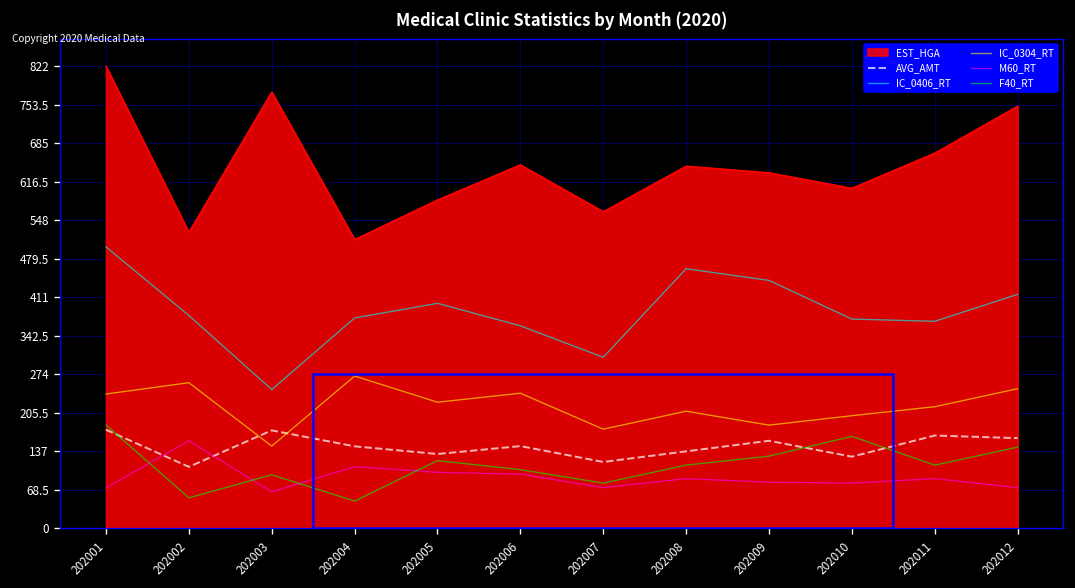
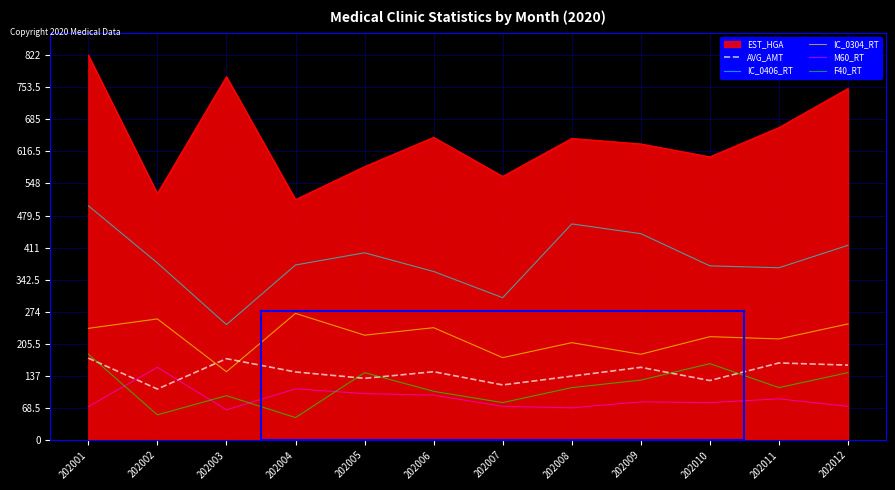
  {
    "EST_HGA": {
      "202001": 820,
      "202002": 530,
      "202003": 780,
      "202004": 510,
      "202005": 580,
      "202006": 650,
      "202007": 560,
      "202008": 640,
      "202009": 630,
      "202010": 600,
      "202011": 670,
      "202012": 750
    },
    "AVG_AMT": {
      "202001": 180,
      "202002": 110,
      "202003": 170,
      "202004": 150,
      "202005": 130,
      "202006": 150,
      "202007": 120,
      "202008": 140,
      "202009": 160,
      "202010": 130,
      "202011": 160,
      "202012": 160
    },
    "IC_0406_RT": {
      "202001": 500,
      "202002": 380,
      "202003": 250,
      "202004": 370,
      "202005": 400,
      "202006": 360,
      "202007": 300,
      "202008": 460,
      "202009": 440,
      "202010": 370,
      "202011": 370,
      "202012": 420
    },
    "IC_0304_RT": {
      "202001": 240,
      "202002": 260,
      "202003": 150,
      "202004": 270,
      "202005": 220,
      "202006": 240,
      "202007": 180,
      "202008": 210,
      "202009": 180,
-     "202010": 200,
+     "202010": 220,
      "202011": 220,
      "202012": 250
    },
    "M60_RT": {
      "202001": 70,
      "202002": 160,
      "202003": 60,
      "202004": 110,
      "202005": 100,
      "202006": 100,
      "202007": 70,
-     "202008": 90,
+     "202008": 70,
      "202009": 80,
      "202010": 80,
      "202011": 90,
      "202012": 70
    },
    "F40_RT": {
      "202001": 180,
      "202002": 50,
      "202003": 90,
      "202004": 50,
-     "202005": 120,
+     "202005": 140,
      "202006": 100,
      "202007": 80,
      "202008": 110,
      "202009": 130,
      "202010": 160,
      "202011": 110,
      "202012": 140
    }
  }
